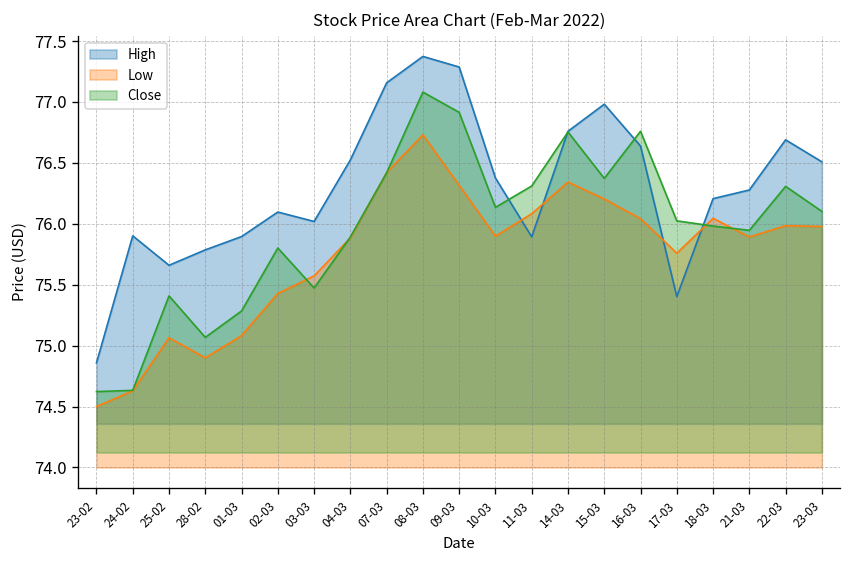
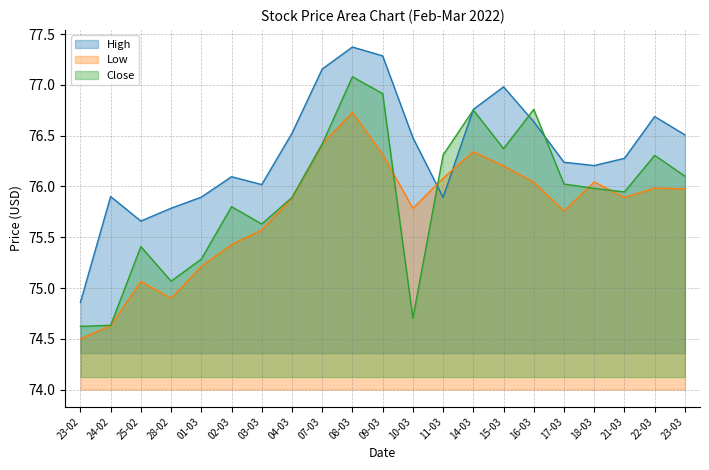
  {
    "High": {
      "23-02": 74.86,
      "24-02": 75.90,
      "25-02": 75.66,
      "28-02": 75.79,
      "01-03": 75.90,
      "02-03": 76.10,
      "03-03": 76.02,
      "04-03": 76.52,
      "07-03": 77.16,
      "08-03": 77.37,
      "09-03": 77.29,
-     "10-03": 76.38,
+     "10-03": 76.48,
      "11-03": 75.89,
      "15-03": 76.98,
      "16-03": 76.64,
-     "17-03": 75.40,
+     "17-03": 76.24,
      "18-03": 76.21,
      "21-03": 76.28,
      "22-03": 76.69,
      "23-03": 76.51
    },
    "Low": {
      "23-02": 74.50,
      "25-02": 75.06,
      "28-02": 74.90,
-     "01-03": 75.08,
+     "01-03": 75.21,
      "02-03": 75.43,
      "03-03": 75.57,
      "08-03": 76.73,
      "09-03": 76.32,
-     "10-03": 75.90,
+     "10-03": 75.79,
      "11-03": 76.08,
      "14-03": 76.34,
      "15-03": 76.20,
      "16-03": 76.04,
      "17-03": 75.76,
      "18-03": 76.04,
      "21-03": 75.89,
      "22-03": 75.98,
      "23-03": 75.98
    },
    "Close": {
      "23-02": 74.62,
      "25-02": 75.41,
      "28-02": 75.07,
      "01-03": 75.28,
      "02-03": 75.80,
-     "03-03": 75.47,
+     "03-03": 75.63,
      "08-03": 77.08,
      "09-03": 76.91,
-     "10-03": 76.13,
+     "10-03": 74.70,
      "11-03": 76.31,
      "15-03": 76.37,
      "16-03": 76.76,
      "17-03": 76.02,
      "18-03": 75.98,
      "21-03": 75.95,
      "22-03": 76.31,
      "23-03": 76.10
    }
  }
